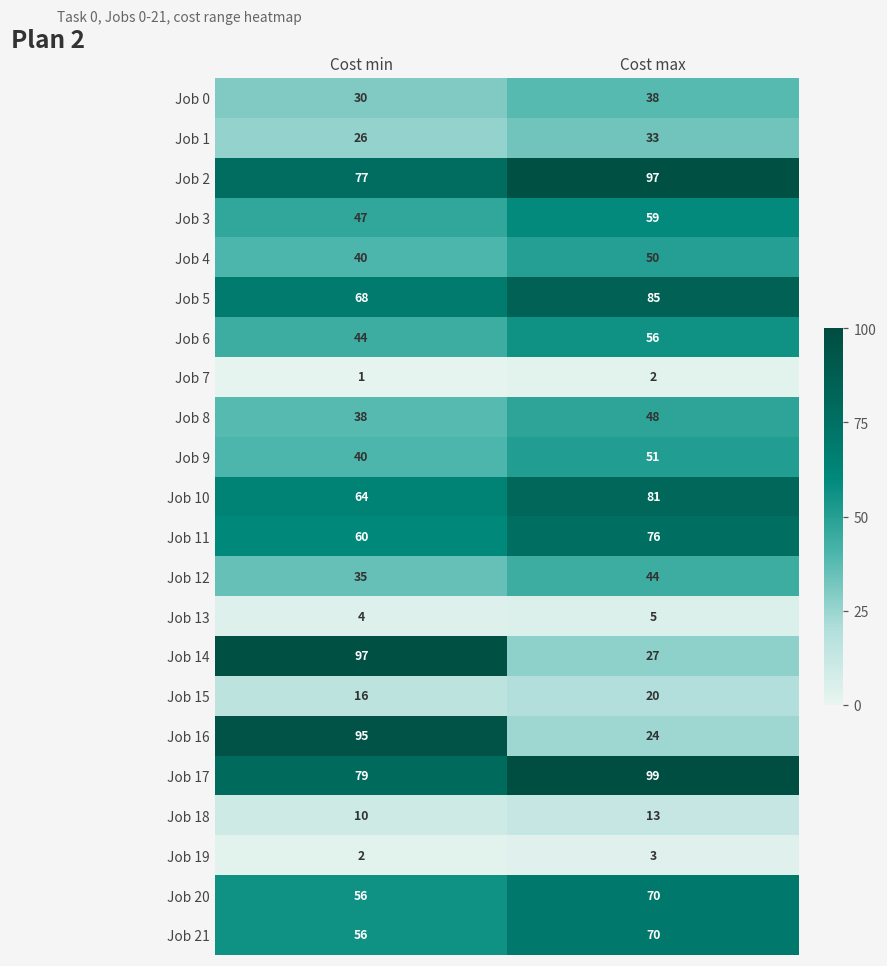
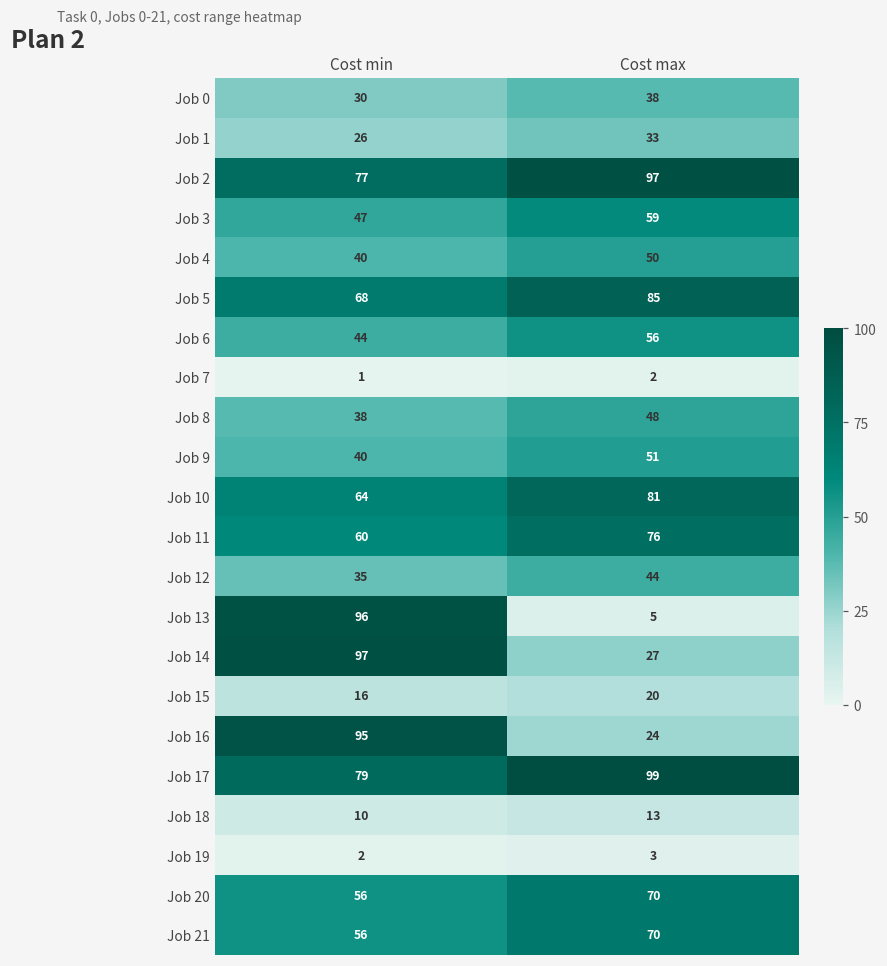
  {
    "Job 0": {
      "Cost min": 30,
      "Cost max": 38
    },
    "Job 1": {
      "Cost min": 26,
      "Cost max": 33
    },
    "Job 2": {
      "Cost min": 77,
      "Cost max": 97
    },
    "Job 3": {
      "Cost min": 47,
      "Cost max": 59
    },
    "Job 4": {
      "Cost min": 40,
      "Cost max": 50
    },
    "Job 5": {
      "Cost min": 68,
      "Cost max": 85
    },
    "Job 6": {
      "Cost min": 44,
      "Cost max": 56
    },
    "Job 7": {
      "Cost min": 1,
      "Cost max": 2
    },
    "Job 8": {
      "Cost min": 38,
      "Cost max": 48
    },
    "Job 9": {
      "Cost min": 40,
      "Cost max": 51
    },
    "Job 10": {
      "Cost min": 64,
      "Cost max": 81
    },
    "Job 11": {
      "Cost min": 60,
      "Cost max": 76
    },
    "Job 12": {
      "Cost min": 35,
      "Cost max": 44
    },
    "Job 13": {
-     "Cost min": 4,
+     "Cost min": 96,
      "Cost max": 5
    },
    "Job 14": {
      "Cost min": 97,
      "Cost max": 27
    },
    "Job 15": {
      "Cost min": 16,
      "Cost max": 20
    },
    "Job 16": {
      "Cost min": 95,
      "Cost max": 24
    },
    "Job 17": {
      "Cost min": 79,
      "Cost max": 99
    },
    "Job 18": {
      "Cost min": 10,
      "Cost max": 13
    },
    "Job 19": {
      "Cost min": 2,
      "Cost max": 3
    },
    "Job 20": {
      "Cost min": 56,
      "Cost max": 70
    },
    "Job 21": {
      "Cost min": 56,
      "Cost max": 70
    }
  }
